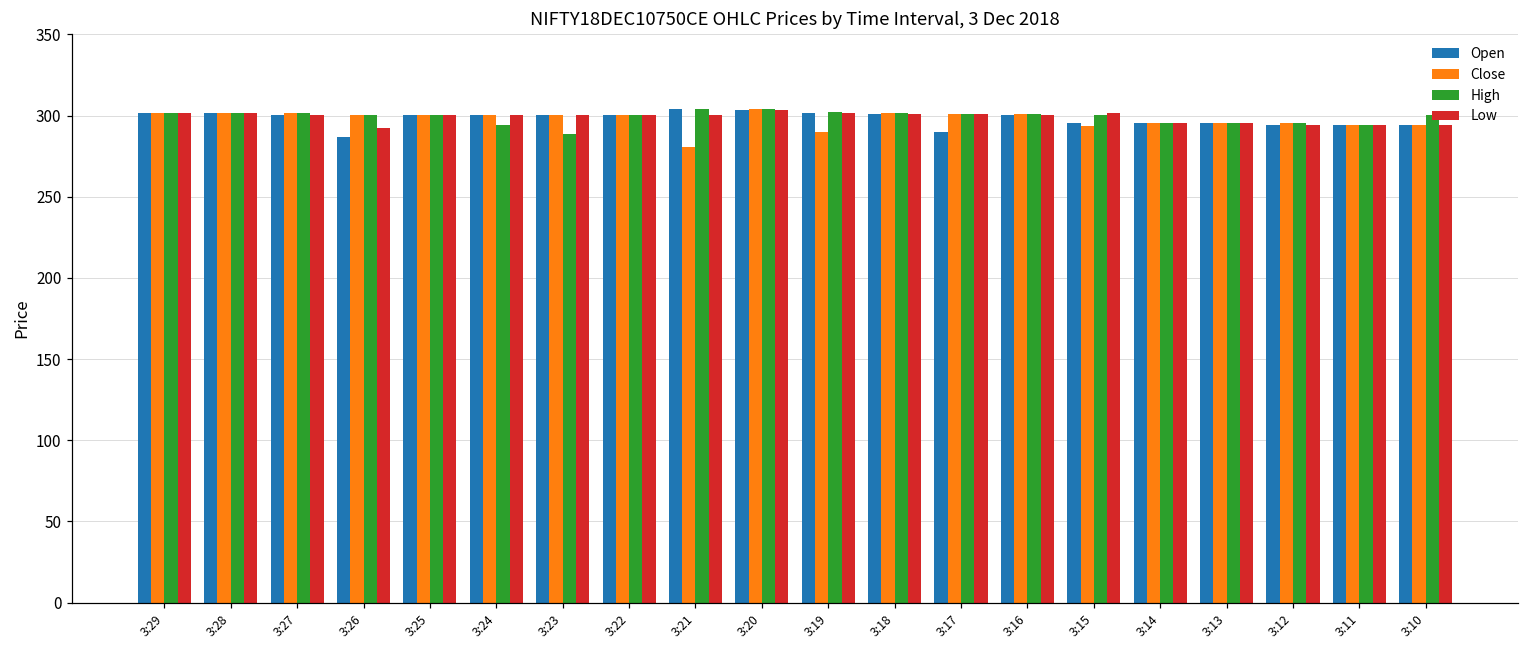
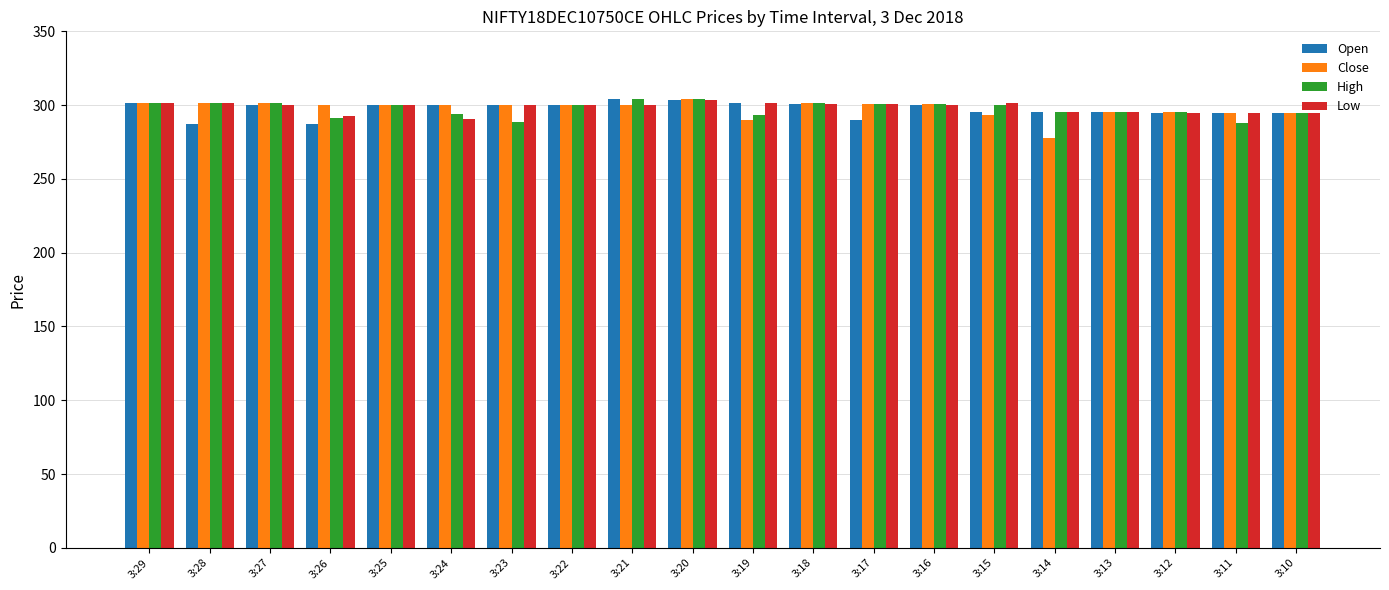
  {
    "Open": {
      "3:29": 302,
-     "3:28": 302,
+     "3:28": 288,
      "3:27": 300,
      "3:26": 287,
      "3:25": 300,
      "3:24": 300,
      "3:23": 300,
      "3:22": 300,
      "3:21": 304,
      "3:20": 304,
      "3:19": 302,
      "3:18": 301,
      "3:17": 290,
      "3:16": 300,
      "3:15": 295,
      "3:14": 295,
      "3:13": 295,
      "3:12": 295,
      "3:11": 295,
      "3:10": 295
    },
    "Close": {
      "3:29": 302,
      "3:28": 302,
      "3:27": 302,
      "3:26": 300,
      "3:25": 300,
      "3:24": 300,
      "3:23": 300,
      "3:22": 300,
-     "3:21": 281,
+     "3:21": 300,
      "3:20": 304,
      "3:19": 290,
      "3:18": 302,
      "3:17": 301,
      "3:16": 301,
      "3:15": 293,
-     "3:14": 295,
+     "3:14": 278,
      "3:13": 295,
      "3:12": 295,
      "3:11": 295,
      "3:10": 295
    },
    "High": {
      "3:29": 302,
      "3:28": 302,
      "3:27": 302,
-     "3:26": 300,
+     "3:26": 291,
      "3:25": 300,
      "3:24": 294,
      "3:23": 288,
      "3:22": 300,
      "3:21": 304,
      "3:20": 304,
-     "3:19": 302,
+     "3:19": 293,
      "3:18": 302,
      "3:17": 301,
      "3:16": 301,
      "3:15": 300,
      "3:14": 295,
      "3:13": 295,
      "3:12": 295,
-     "3:11": 295,
-     "3:10": 301
+     "3:11": 288,
+     "3:10": 295
    },
    "Low": {
      "3:29": 302,
      "3:28": 302,
      "3:27": 300,
      "3:26": 293,
      "3:25": 300,
-     "3:24": 300,
+     "3:24": 291,
      "3:23": 300,
      "3:22": 300,
      "3:21": 300,
      "3:20": 304,
      "3:19": 302,
      "3:18": 301,
      "3:17": 301,
      "3:16": 300,
      "3:15": 301,
      "3:14": 295,
      "3:13": 295,
      "3:12": 295,
      "3:11": 295,
      "3:10": 295
    }
  }
